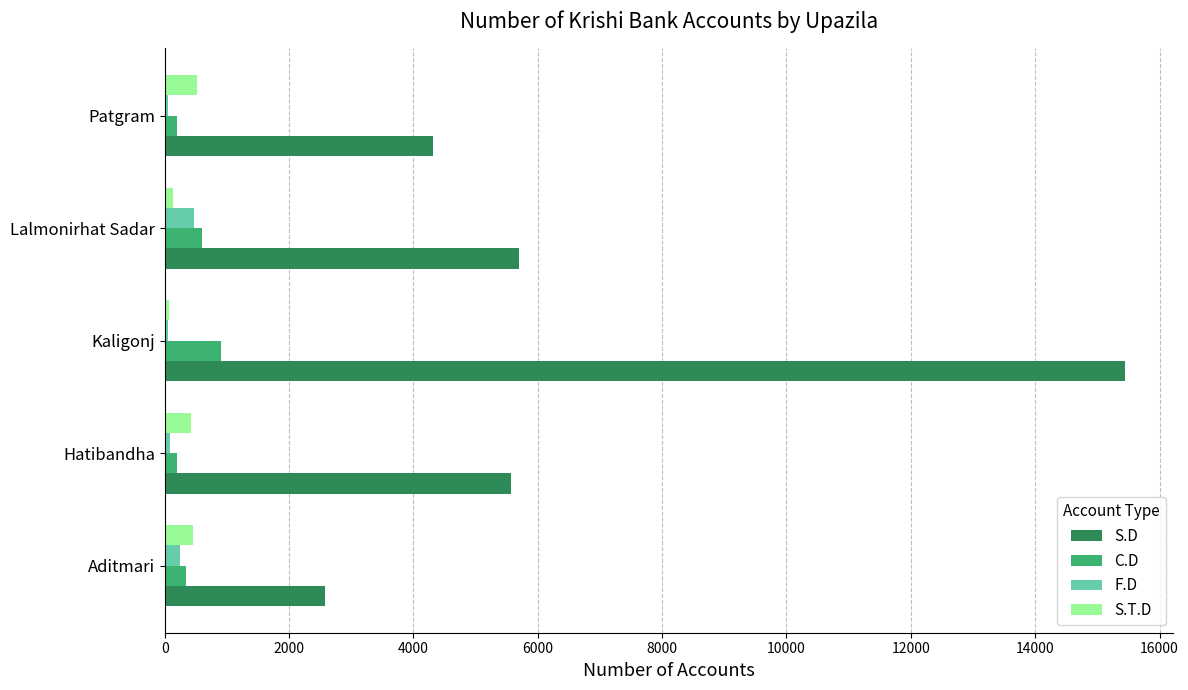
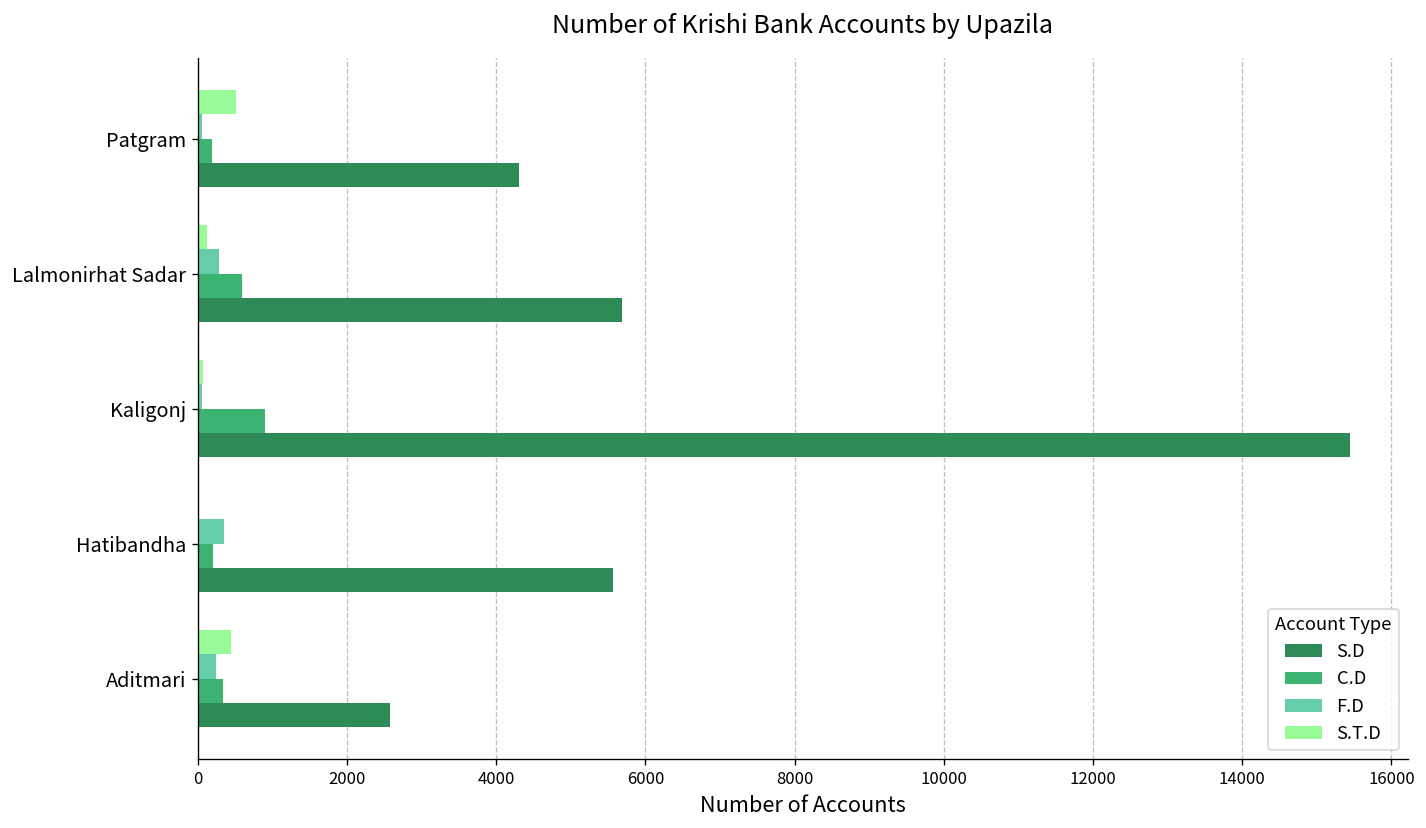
  {
    "F.D": {
      "Patgram": 100,
-     "Lalmonirhat Sadar": 500,
+     "Lalmonirhat Sadar": 300,
      "Kaligonj": 100,
-     "Hatibandha": 100,
+     "Hatibandha": 400,
      "Aditmari": 200
    },
    "S.T.D": {
      "Patgram": 500,
      "Lalmonirhat Sadar": 100,
      "Kaligonj": 100,
-     "Hatibandha": 400,
+     "Hatibandha": 0,
      "Aditmari": 500
    }
  }
